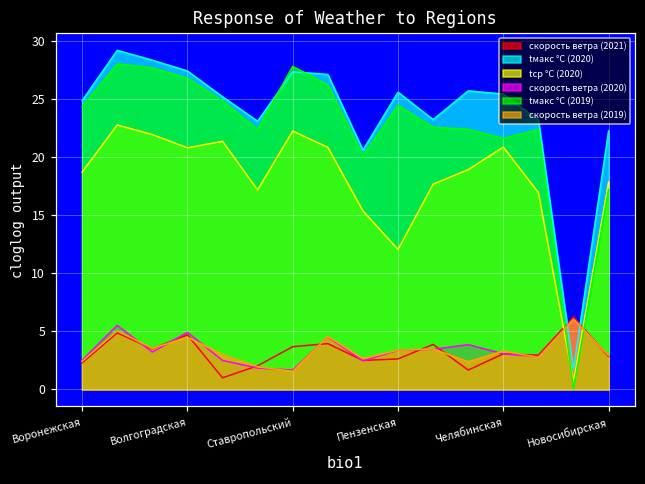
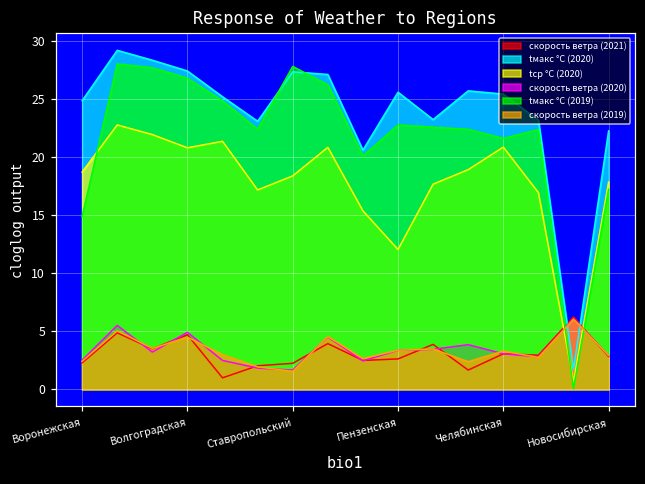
  {
    "скорость ветра (2021)": {
-     "Ставропольский": 3.7,
+     "Ставропольский": 2.3,
      "Пензенская": 2.6
    },
    "tмакс °C (2020)": {
      "Воронежская": 24.9,
      "Волгоградская": 27.4,
      "Ставропольский": 27.4,
      "Пензенская": 25.6,
      "Новосибирская": 22.3
    },
    "tср °C (2020)": {
      "Воронежская": 18.7,
      "Волгоградская": 20.8,
-     "Ставропольский": 22.3,
+     "Ставропольский": 18.4,
      "Пензенская": 12.1,
      "Челябинская": 20.9,
      "Новосибирская": 17.9
    },
    "tмакс °C (2019)": {
-     "Воронежская": 24.4,
+     "Воронежская": 14.9,
      "Волгоградская": 26.8,
      "Ставропольский": 27.8,
-     "Пензенская": 24.5,
+     "Пензенская": 22.8,
      "Челябинская": 21.6,
      "Новосибирская": 17.3
    },
    "скорость ветра (2019)": {
      "Челябинская": 3.3
    }
  }
